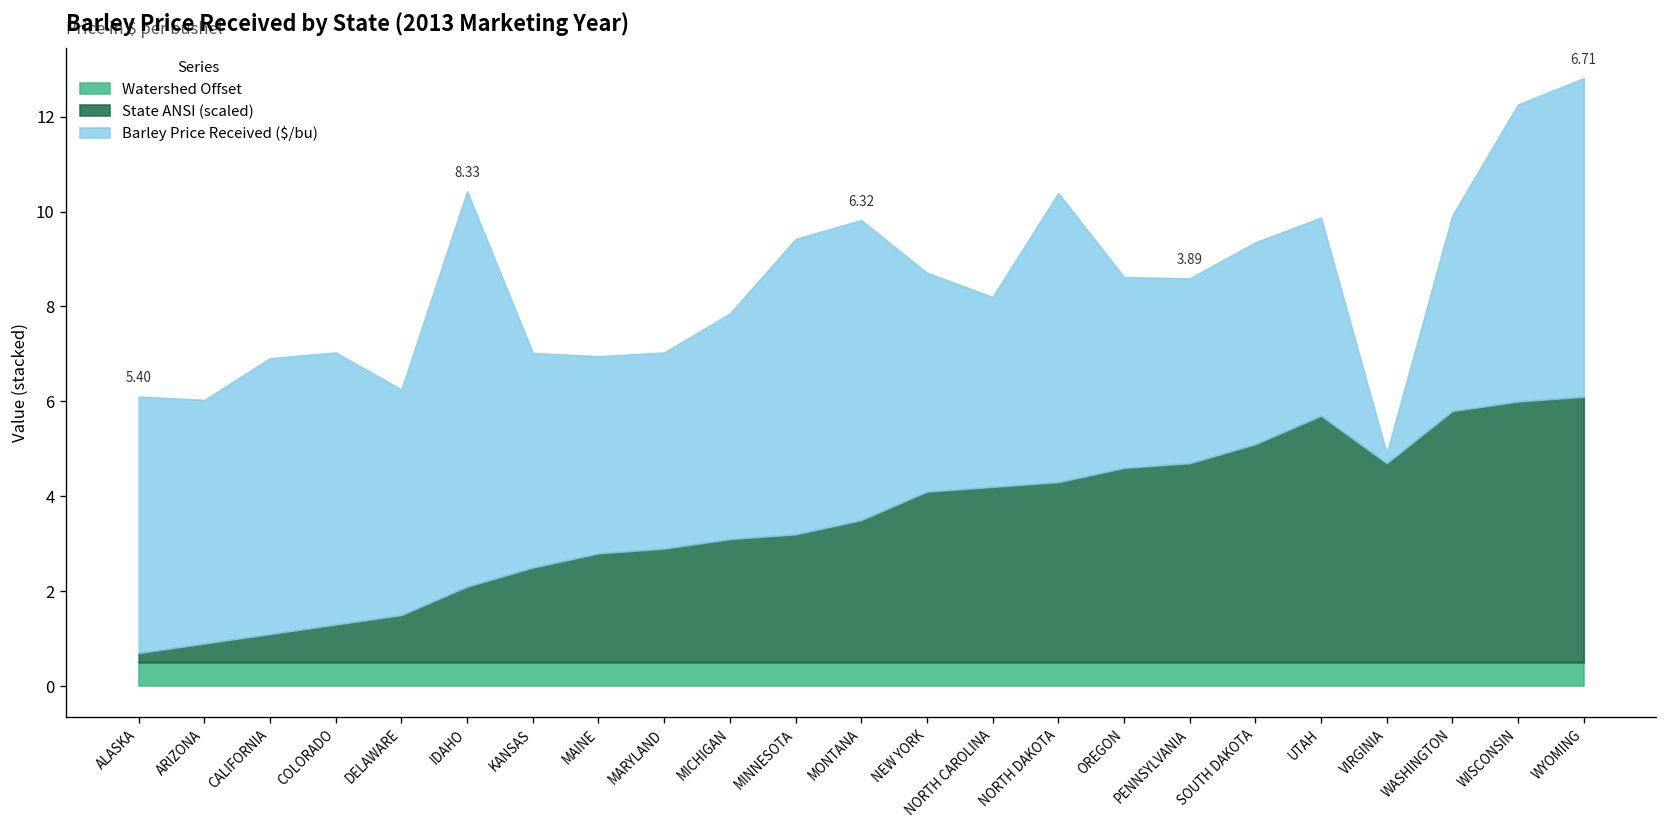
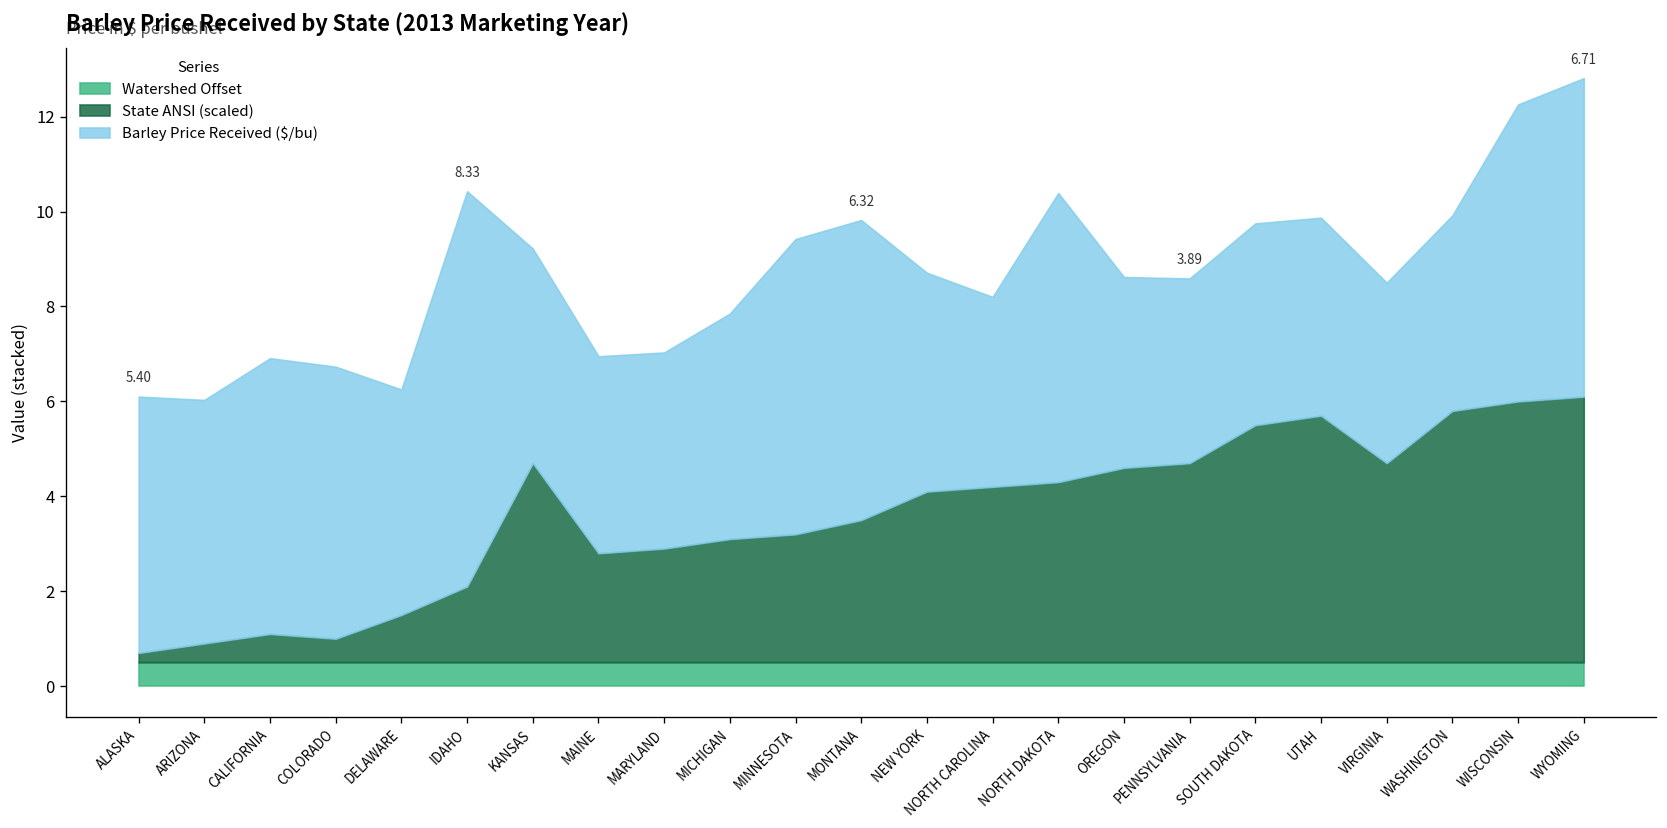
  {
    "Watershed Offset": {
      "ALASKA": 0.5,
      "ARIZONA": 0.5,
      "CALIFORNIA": 0.5,
      "COLORADO": 0.5,
      "DELAWARE": 0.5,
      "IDAHO": 0.5,
      "KANSAS": 0.5,
      "MAINE": 0.5,
      "MARYLAND": 0.5,
      "MICHIGAN": 0.5,
      "MINNESOTA": 0.5,
      "MONTANA": 0.5,
      "NEW YORK": 0.5,
      "NORTH CAROLINA": 0.5,
      "NORTH DAKOTA": 0.5,
      "OREGON": 0.5,
      "PENNSYLVANIA": 0.5,
      "SOUTH DAKOTA": 0.5,
      "UTAH": 0.5,
      "VIRGINIA": 0.5,
      "WASHINGTON": 0.5,
      "WISCONSIN": 0.5,
      "WYOMING": 0.5
    },
    "State ANSI (scaled)": {
      "ALASKA": 0.2,
      "ARIZONA": 0.4,
      "CALIFORNIA": 0.6,
-     "COLORADO": 0.8,
+     "COLORADO": 0.5,
      "DELAWARE": 1.0,
      "IDAHO": 1.6,
-     "KANSAS": 2.0,
+     "KANSAS": 4.2,
      "MAINE": 2.3,
      "MARYLAND": 2.4,
      "MICHIGAN": 2.6,
      "MINNESOTA": 2.7,
      "MONTANA": 3.0,
      "NEW YORK": 3.6,
      "NORTH CAROLINA": 3.7,
      "NORTH DAKOTA": 3.8,
      "OREGON": 4.1,
      "PENNSYLVANIA": 4.2,
-     "SOUTH DAKOTA": 4.6,
+     "SOUTH DAKOTA": 5.0,
      "UTAH": 5.2,
      "VIRGINIA": 4.2,
      "WASHINGTON": 5.3,
      "WISCONSIN": 5.5,
      "WYOMING": 5.6
    },
    "Barley Price Received ($/bu)": {
      "ARIZONA": 5.1,
      "CALIFORNIA": 5.8,
      "COLORADO": 5.7,
      "DELAWARE": 4.8,
      "KANSAS": 4.5,
      "MAINE": 4.2,
      "MARYLAND": 4.1,
      "MICHIGAN": 4.8,
      "MINNESOTA": 6.2,
      "NEW YORK": 4.6,
      "NORTH CAROLINA": 4.0,
      "NORTH DAKOTA": 6.1,
      "OREGON": 4.0,
      "SOUTH DAKOTA": 4.3,
      "UTAH": 4.2,
-     "VIRGINIA": 0.2,
+     "VIRGINIA": 3.8,
      "WASHINGTON": 4.1,
      "WISCONSIN": 6.3
    }
  }
